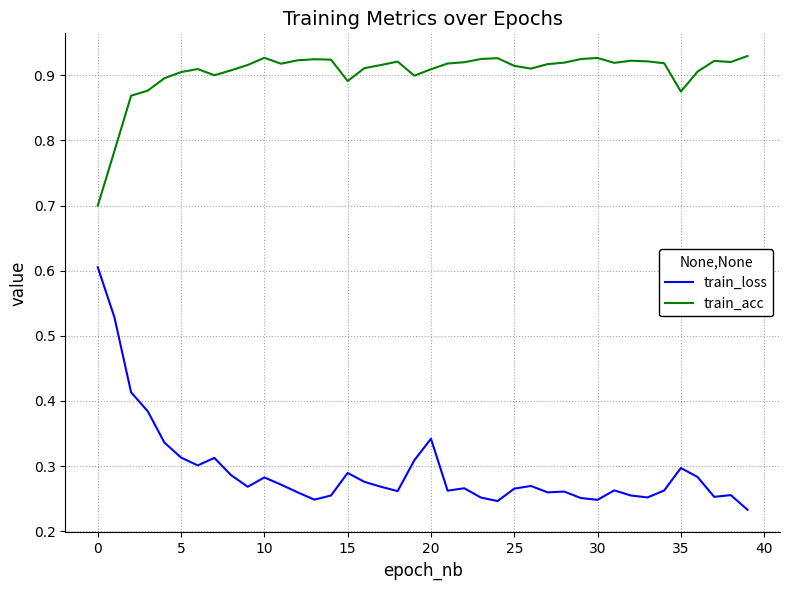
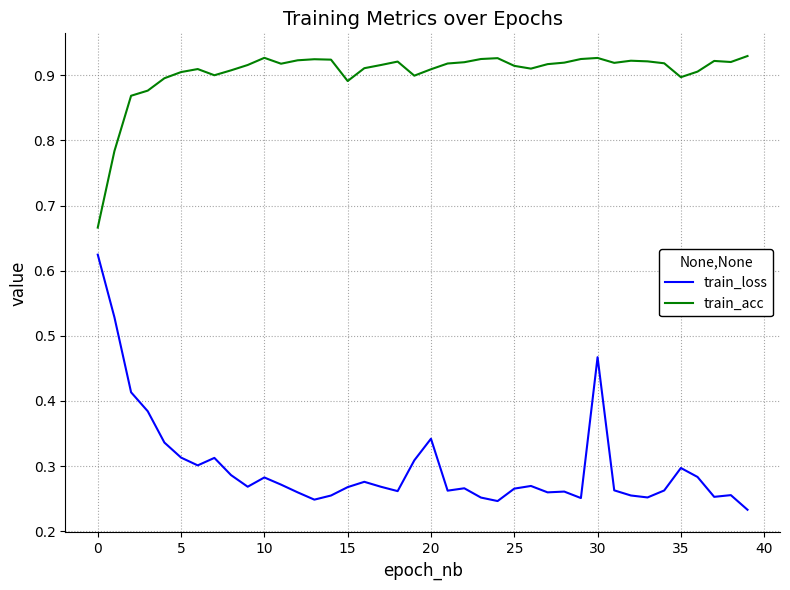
  {
    "train_loss": {
-     "0": 0.61,
+     "0": 0.62,
      "5": 0.31,
      "10": 0.28,
-     "15": 0.29,
+     "15": 0.27,
      "20": 0.34,
      "25": 0.27,
-     "30": 0.25,
+     "30": 0.47,
      "35": 0.30
    },
    "train_acc": {
-     "0": 0.70,
+     "0": 0.67,
      "5": 0.90,
      "10": 0.93,
      "15": 0.89,
      "20": 0.91,
      "25": 0.91,
      "30": 0.93,
-     "35": 0.87
+     "35": 0.90
    }
  }
